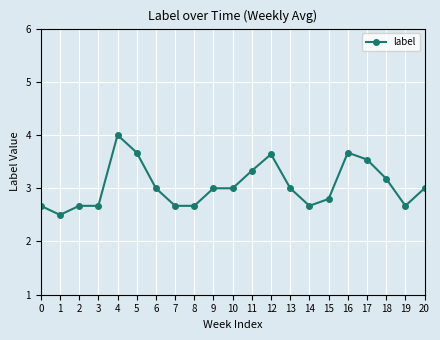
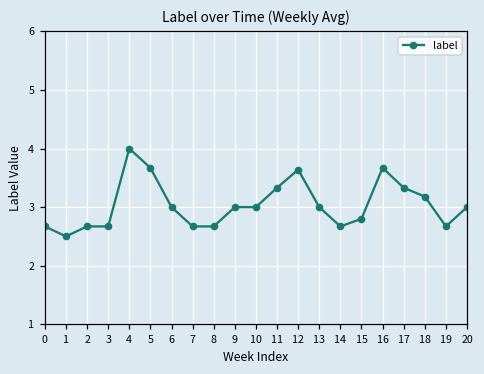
  {
    "0": 2.7,
    "1": 2.5,
    "2": 2.7,
    "3": 2.7,
    "4": 4.0,
    "5": 3.7,
    "6": 3.0,
    "7": 2.7,
    "8": 2.7,
    "9": 3.0,
    "10": 3.0,
    "11": 3.3,
    "12": 3.6,
    "13": 3.0,
    "14": 2.7,
    "15": 2.8,
    "16": 3.7,
-   "17": 3.5,
+   "17": 3.3,
    "18": 3.2,
    "19": 2.7,
    "20": 3.0
  }
